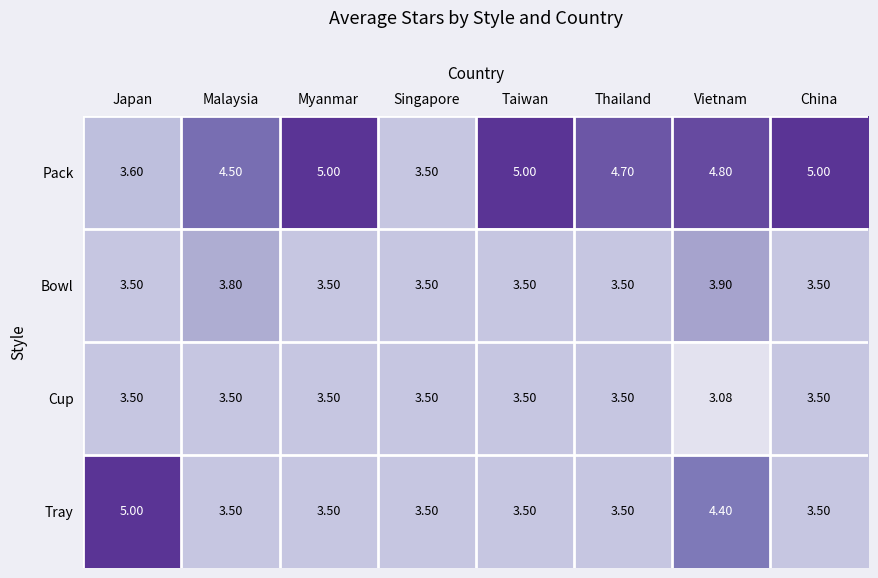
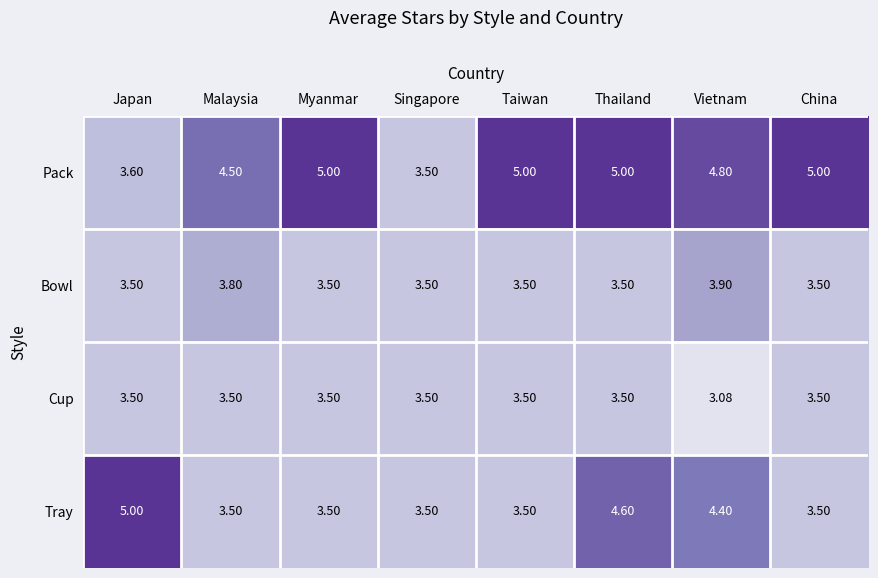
  {
    "Pack": {
      "Japan": 3.60,
      "Malaysia": 4.50,
      "Myanmar": 5.00,
      "Singapore": 3.50,
      "Taiwan": 5.00,
-     "Thailand": 4.70,
+     "Thailand": 5.00,
      "Vietnam": 4.80,
      "China": 5.00
    },
    "Bowl": {
      "Japan": 3.50,
      "Malaysia": 3.80,
      "Myanmar": 3.50,
      "Singapore": 3.50,
      "Taiwan": 3.50,
      "Thailand": 3.50,
      "Vietnam": 3.90,
      "China": 3.50
    },
    "Cup": {
      "Japan": 3.50,
      "Malaysia": 3.50,
      "Myanmar": 3.50,
      "Singapore": 3.50,
      "Taiwan": 3.50,
      "Thailand": 3.50,
      "Vietnam": 3.08,
      "China": 3.50
    },
    "Tray": {
      "Japan": 5.00,
      "Malaysia": 3.50,
      "Myanmar": 3.50,
      "Singapore": 3.50,
      "Taiwan": 3.50,
-     "Thailand": 3.50,
+     "Thailand": 4.60,
      "Vietnam": 4.40,
      "China": 3.50
    }
  }
